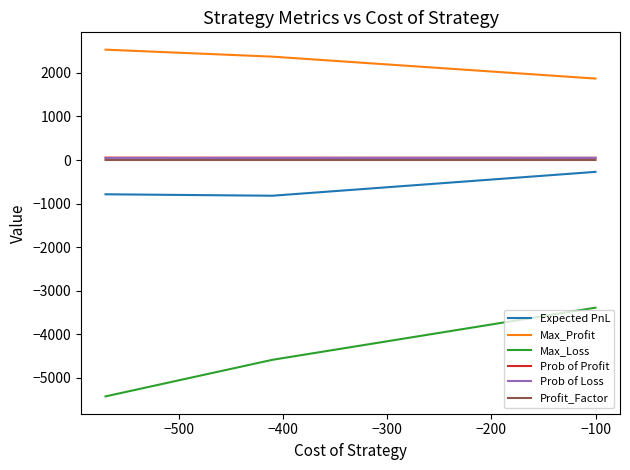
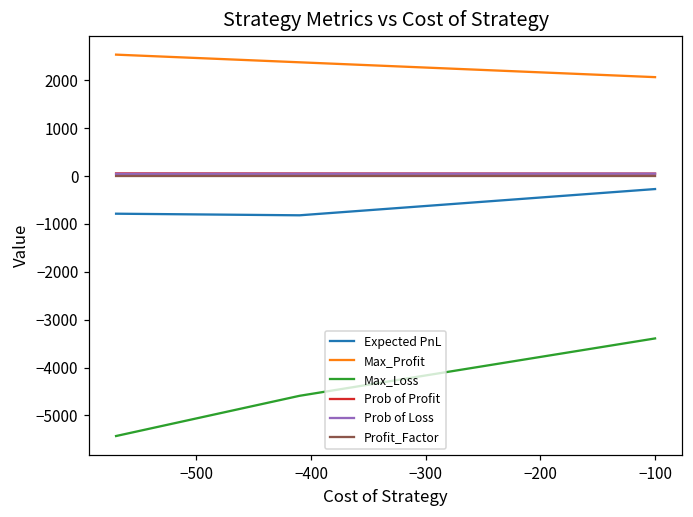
  {
    "Expected PnL": {
      "−100": -300
    },
    "Max_Profit": {
-     "−100": 1900
+     "−100": 2100
    },
    "Max_Loss": {
      "−100": -3400
    }
  }
